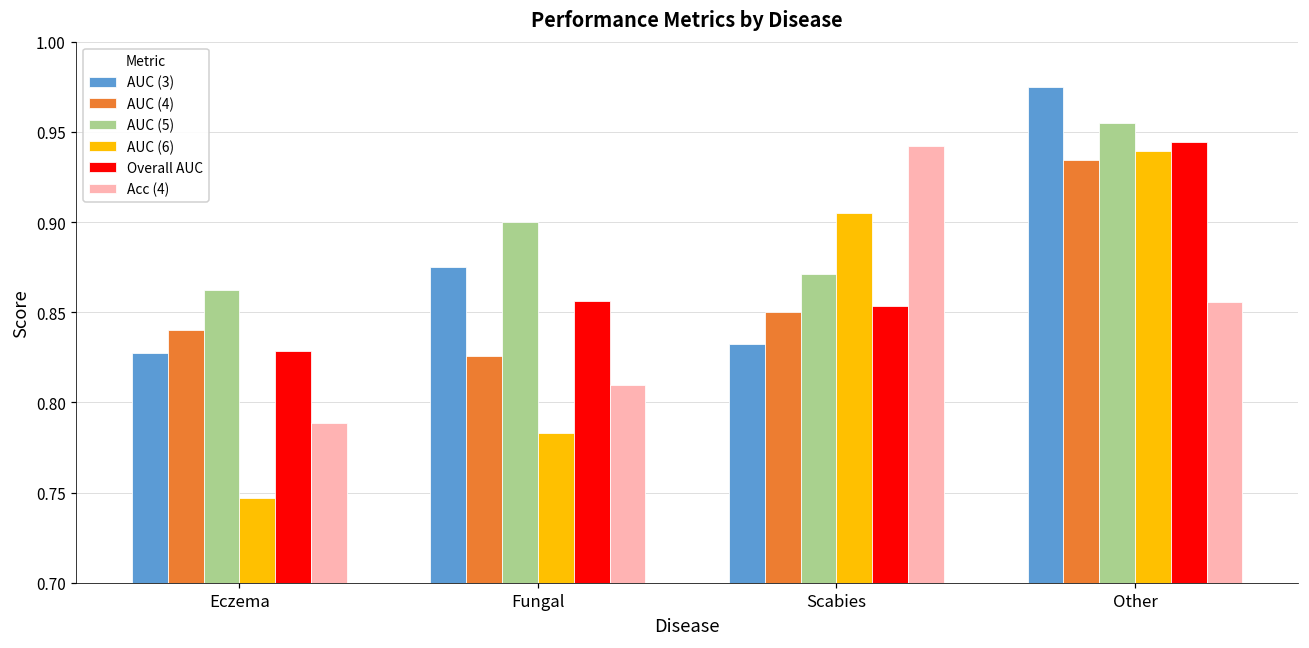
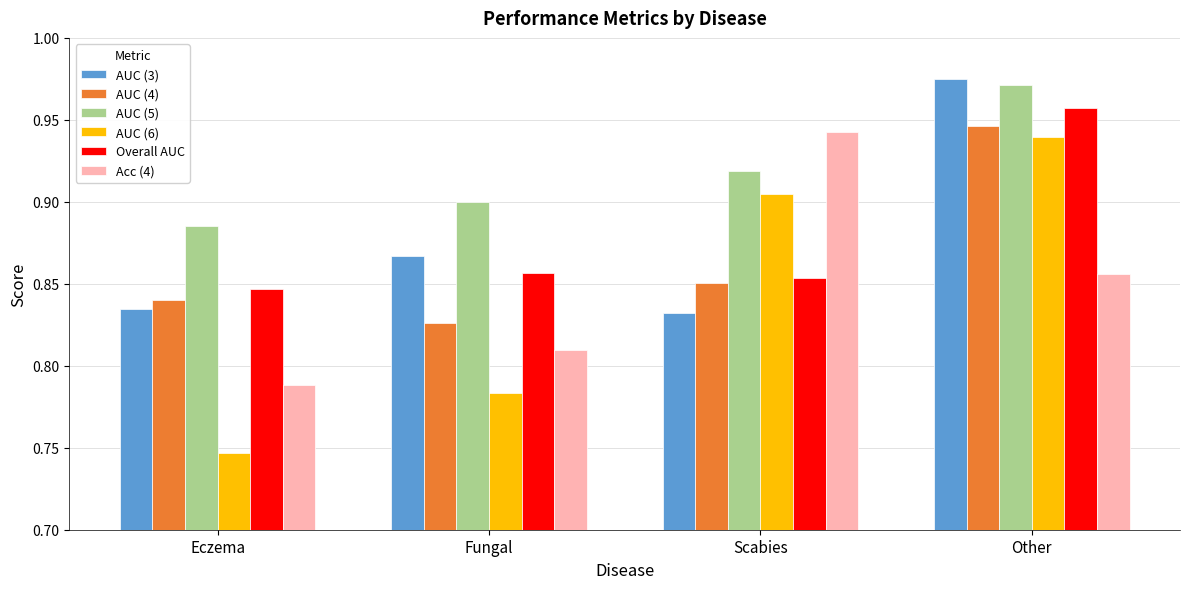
  {
    "AUC (3)": {
-     "Eczema": 0.827,
-     "Fungal": 0.875,
+     "Eczema": 0.835,
+     "Fungal": 0.867,
      "Scabies": 0.832,
      "Other": 0.975
    },
    "AUC (4)": {
      "Eczema": 0.840,
      "Fungal": 0.826,
      "Scabies": 0.850,
-     "Other": 0.934
+     "Other": 0.946
    },
    "AUC (5)": {
-     "Eczema": 0.863,
+     "Eczema": 0.885,
      "Fungal": 0.900,
-     "Scabies": 0.871,
-     "Other": 0.955
+     "Scabies": 0.919,
+     "Other": 0.972
    },
    "AUC (6)": {
      "Eczema": 0.747,
      "Fungal": 0.783,
      "Scabies": 0.905,
      "Other": 0.940
    },
    "Overall AUC": {
-     "Eczema": 0.829,
+     "Eczema": 0.847,
      "Fungal": 0.857,
      "Scabies": 0.853,
-     "Other": 0.945
+     "Other": 0.957
    },
    "Acc (4)": {
      "Eczema": 0.789,
      "Fungal": 0.810,
      "Scabies": 0.942,
      "Other": 0.856
    }
  }
